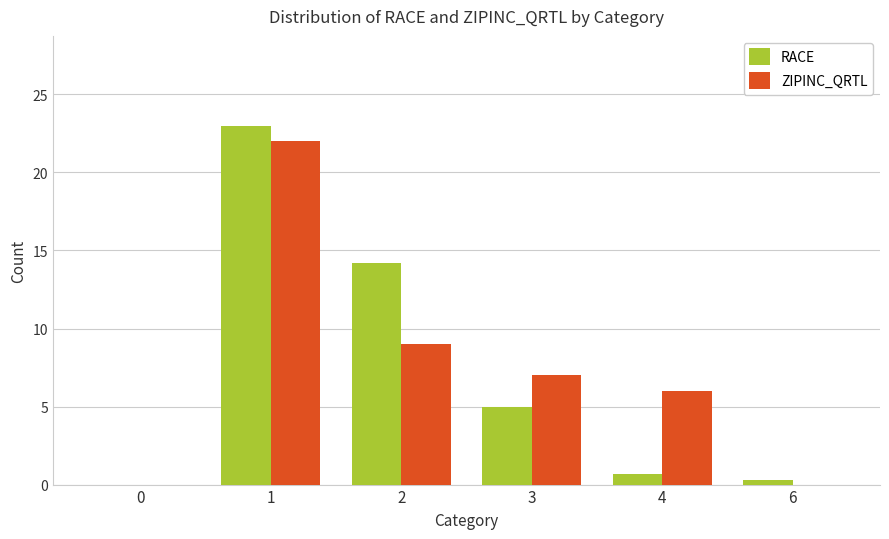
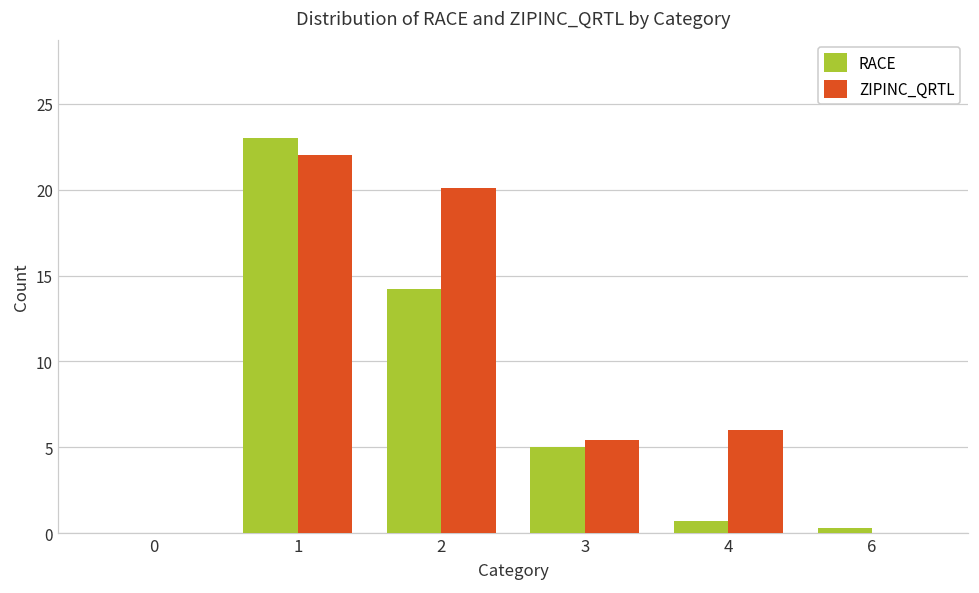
  {
    "RACE": {
      "0": 0.0,
      "1": 23.0,
      "2": 14.2,
      "3": 5.0,
      "4": 0.7,
      "6": 0.3
    },
    "ZIPINC_QRTL": {
      "0": 0.0,
      "1": 22.0,
-     "2": 9.0,
-     "3": 7.0,
+     "2": 20.1,
+     "3": 5.4,
      "4": 6.0,
      "6": 0.0
    }
  }
